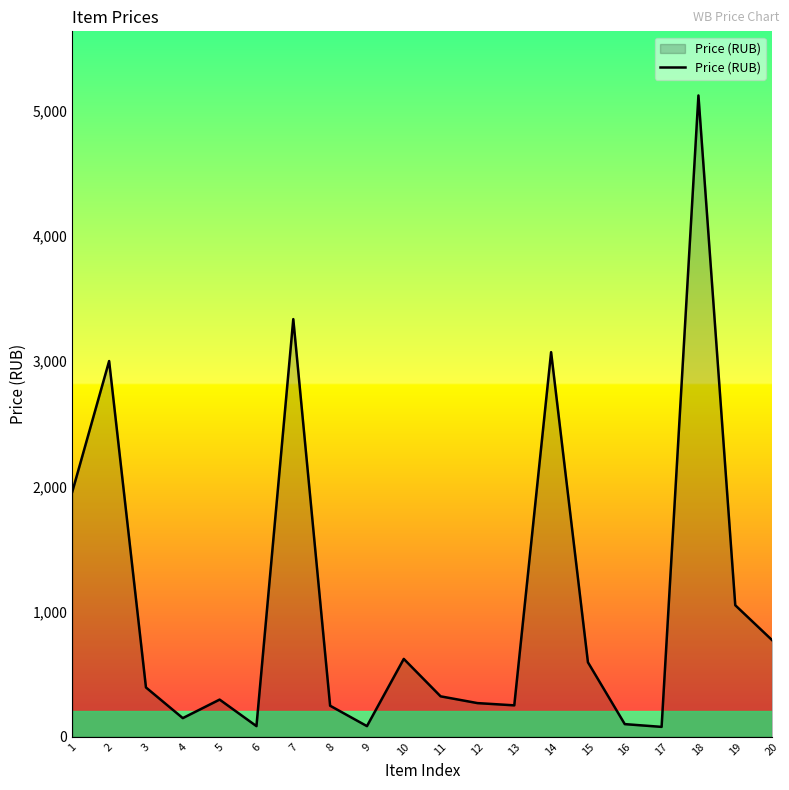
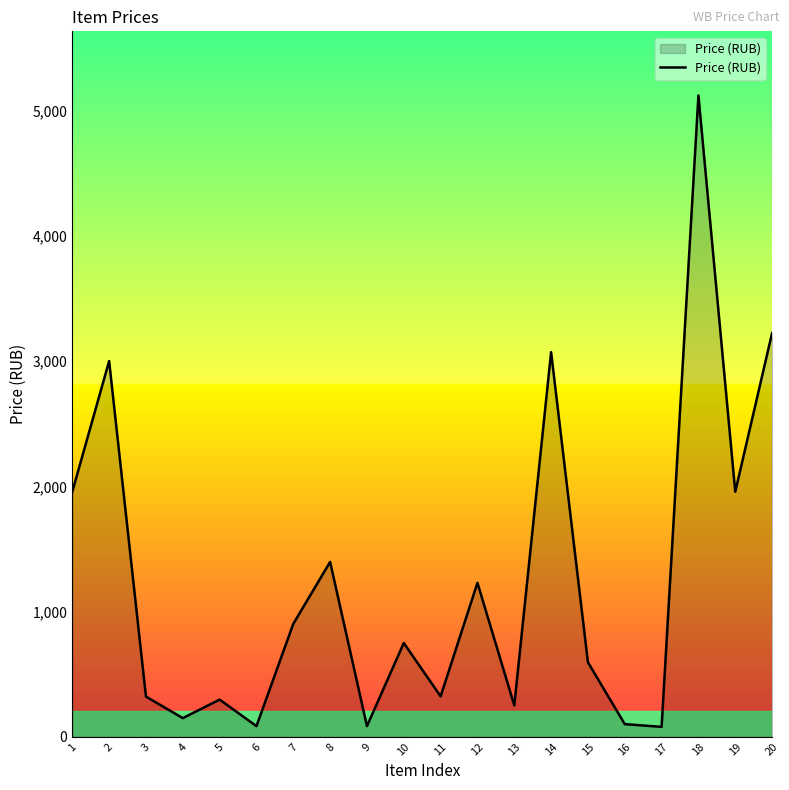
  {
    "1": "1,960",
    "2": "3,000",
-   "3": "390",
+   "3": "320",
    "5": "300",
-   "7": "3,340",
-   "8": "250",
-   "10": "620",
+   "7": "900",
+   "8": "1,400",
+   "10": "750",
    "11": "320",
-   "12": "270",
+   "12": "1,230",
    "13": "250",
    "14": "3,070",
    "15": "600",
    "18": "5,120",
-   "19": "1,050",
-   "20": "770"
+   "19": "1,960",
+   "20": "3,230"
  }
